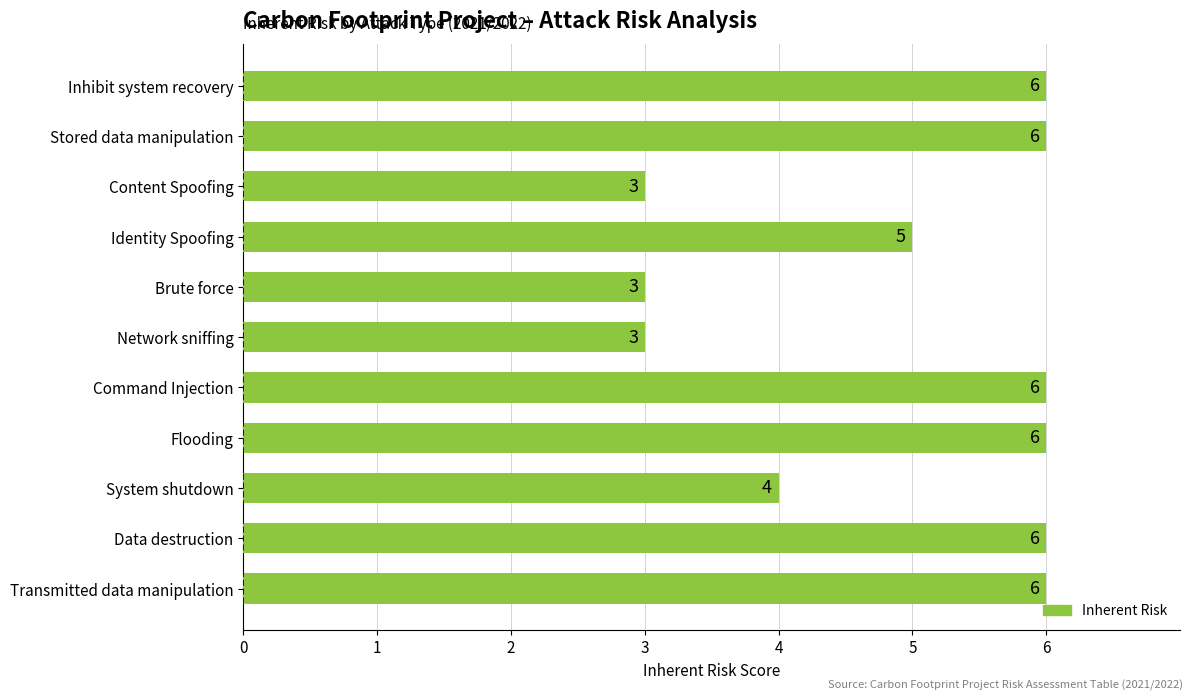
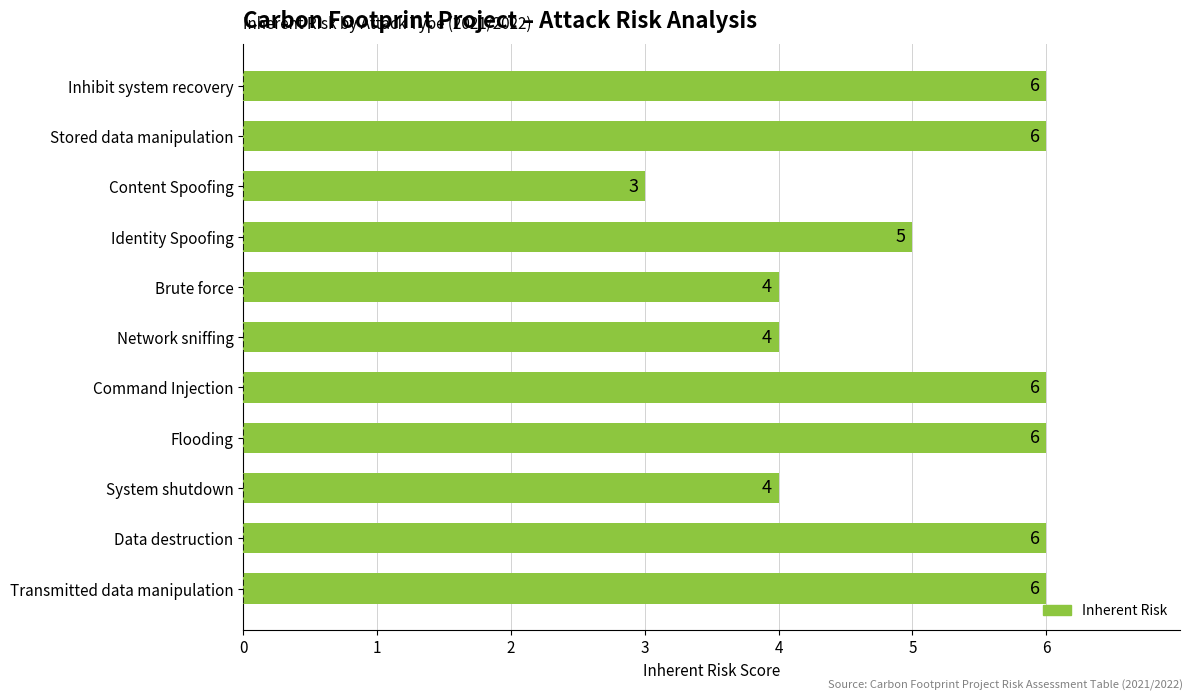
  {
    "Inhibit system recovery": 6,
    "Stored data manipulation": 6,
    "Content Spoofing": 3,
    "Identity Spoofing": 5,
-   "Brute force": 3,
-   "Network sniffing": 3,
+   "Brute force": 4,
+   "Network sniffing": 4,
    "Command Injection": 6,
    "Flooding": 6,
    "System shutdown": 4,
    "Data destruction": 6,
    "Transmitted data manipulation": 6
  }
